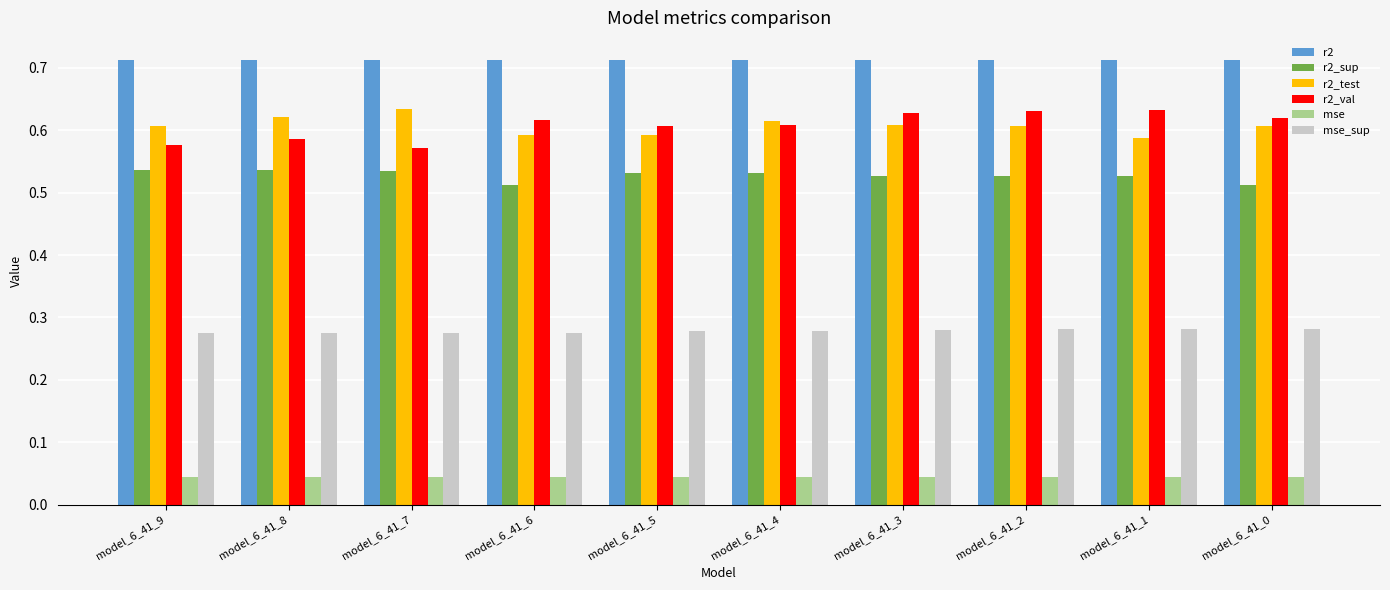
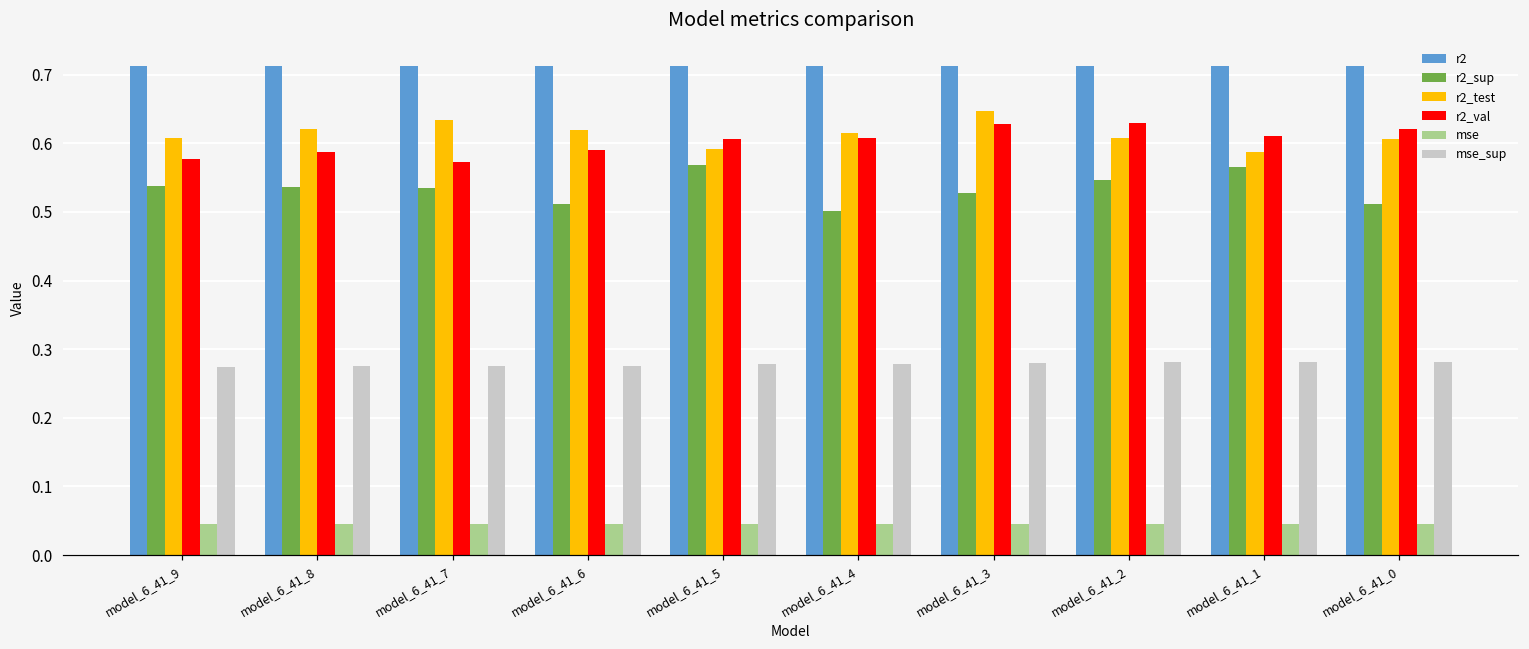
  {
    "r2": {
      "model_6_41_9": 0.71,
      "model_6_41_8": 0.71,
      "model_6_41_7": 0.71,
      "model_6_41_6": 0.71,
      "model_6_41_5": 0.71,
      "model_6_41_4": 0.71,
      "model_6_41_3": 0.71,
      "model_6_41_2": 0.71,
      "model_6_41_1": 0.71,
      "model_6_41_0": 0.71
    },
    "r2_sup": {
      "model_6_41_9": 0.54,
      "model_6_41_8": 0.54,
      "model_6_41_7": 0.54,
      "model_6_41_6": 0.51,
-     "model_6_41_5": 0.53,
-     "model_6_41_4": 0.53,
+     "model_6_41_5": 0.57,
+     "model_6_41_4": 0.50,
      "model_6_41_3": 0.53,
-     "model_6_41_2": 0.53,
-     "model_6_41_1": 0.53,
+     "model_6_41_2": 0.55,
+     "model_6_41_1": 0.57,
      "model_6_41_0": 0.51
    },
    "r2_test": {
      "model_6_41_9": 0.61,
      "model_6_41_8": 0.62,
      "model_6_41_7": 0.63,
-     "model_6_41_6": 0.59,
+     "model_6_41_6": 0.62,
      "model_6_41_5": 0.59,
      "model_6_41_4": 0.61,
-     "model_6_41_3": 0.61,
+     "model_6_41_3": 0.65,
      "model_6_41_2": 0.61,
      "model_6_41_1": 0.59,
      "model_6_41_0": 0.61
    },
    "r2_val": {
      "model_6_41_9": 0.58,
      "model_6_41_8": 0.59,
      "model_6_41_7": 0.57,
-     "model_6_41_6": 0.62,
+     "model_6_41_6": 0.59,
      "model_6_41_5": 0.61,
      "model_6_41_4": 0.61,
      "model_6_41_3": 0.63,
      "model_6_41_2": 0.63,
-     "model_6_41_1": 0.63,
+     "model_6_41_1": 0.61,
      "model_6_41_0": 0.62
    },
    "mse": {
      "model_6_41_9": 0.04,
      "model_6_41_8": 0.04,
      "model_6_41_7": 0.04,
      "model_6_41_6": 0.04,
      "model_6_41_5": 0.04,
      "model_6_41_4": 0.04,
      "model_6_41_3": 0.04,
      "model_6_41_2": 0.04,
      "model_6_41_1": 0.04,
      "model_6_41_0": 0.04
    },
    "mse_sup": {
      "model_6_41_9": 0.27,
      "model_6_41_8": 0.28,
      "model_6_41_7": 0.28,
      "model_6_41_6": 0.28,
      "model_6_41_5": 0.28,
      "model_6_41_4": 0.28,
      "model_6_41_3": 0.28,
      "model_6_41_2": 0.28,
      "model_6_41_1": 0.28,
      "model_6_41_0": 0.28
    }
  }
